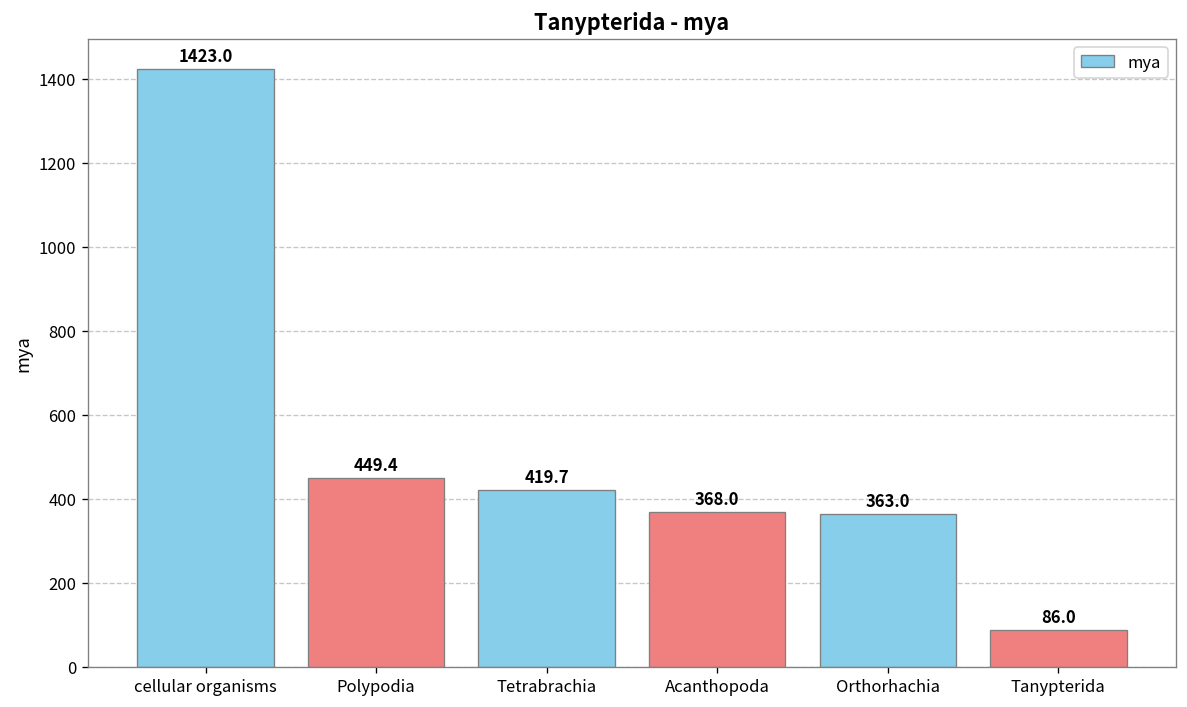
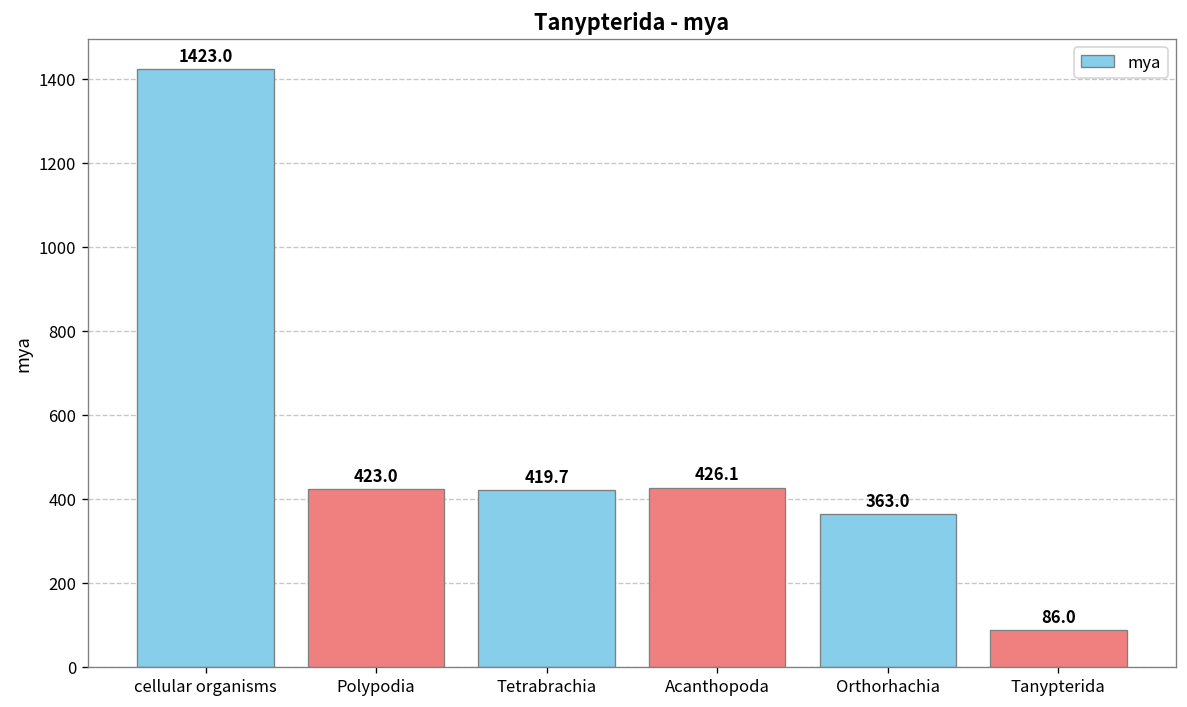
  {
    "cellular organisms": 1423.0,
-   "Polypodia": 449.4,
+   "Polypodia": 423.0,
    "Tetrabrachia": 419.7,
-   "Acanthopoda": 368.0,
+   "Acanthopoda": 426.1,
    "Orthorhachia": 363.0,
    "Tanypterida": 86.0
  }
